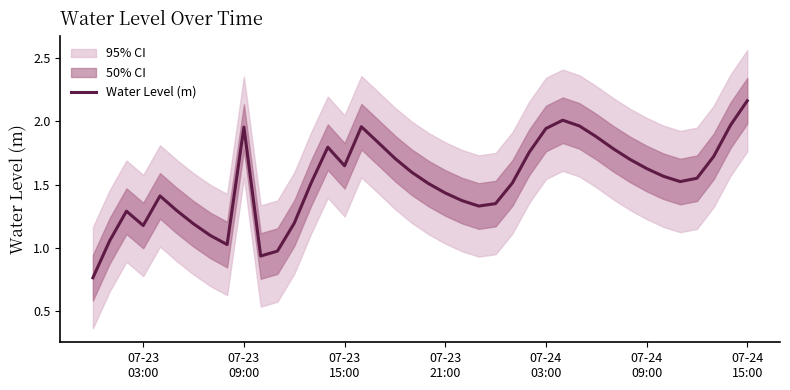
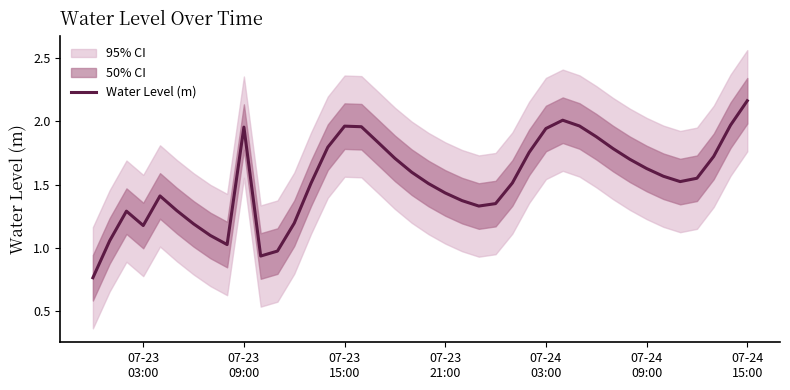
  {
    "Water Level (m)": {
      "07-23 03:00": 1.18,
      "07-23 09:00": 1.95,
-     "07-23 15:00": 1.65,
+     "07-23 15:00": 1.96,
      "07-23 21:00": 1.43,
      "07-24 03:00": 1.94,
      "07-24 09:00": 1.63,
      "07-24 15:00": 2.16
    }
  }
